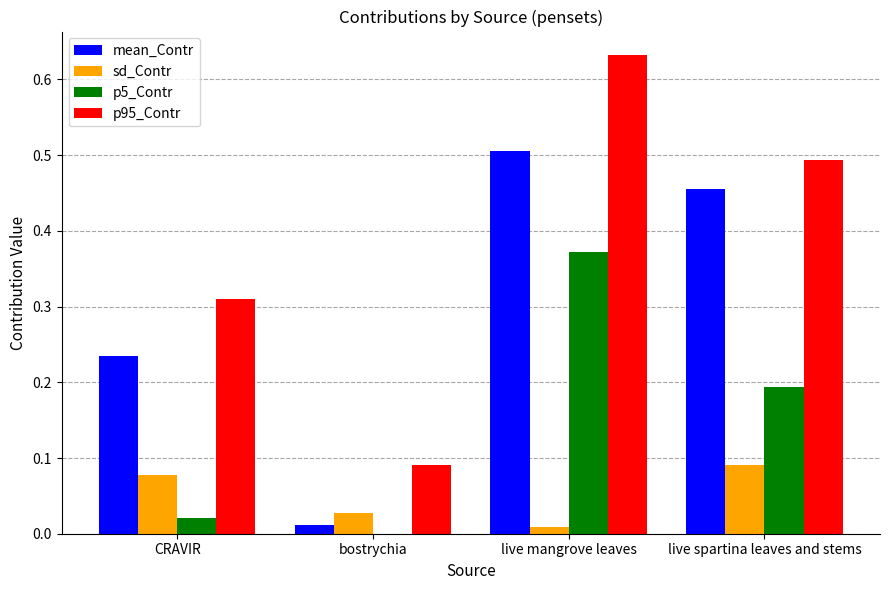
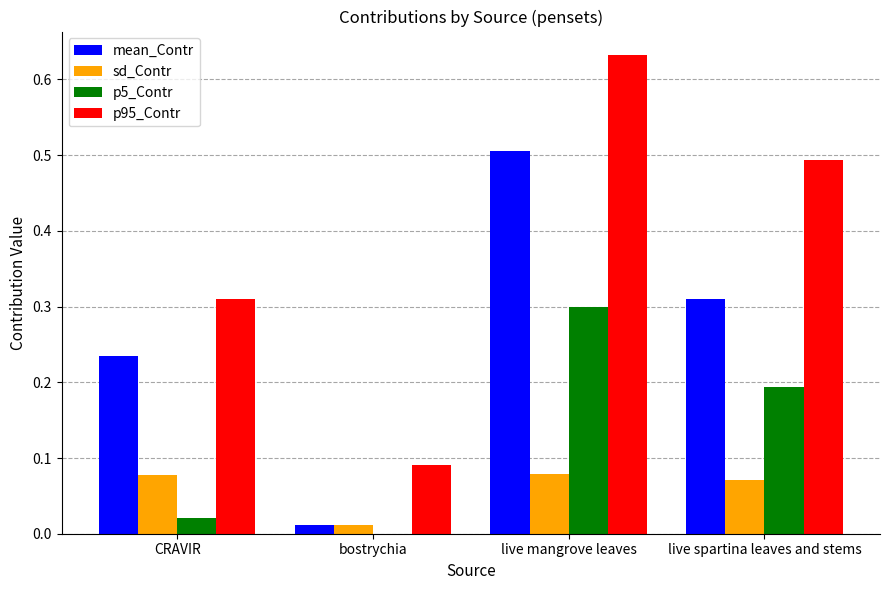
  {
    "mean_Contr": {
      "CRAVIR": 0.23,
      "bostrychia": 0.01,
      "live mangrove leaves": 0.51,
-     "live spartina leaves and stems": 0.46
+     "live spartina leaves and stems": 0.31
    },
    "sd_Contr": {
      "CRAVIR": 0.08,
-     "bostrychia": 0.03,
-     "live mangrove leaves": 0.01,
-     "live spartina leaves and stems": 0.09
+     "bostrychia": 0.01,
+     "live mangrove leaves": 0.08,
+     "live spartina leaves and stems": 0.07
    },
    "p5_Contr": {
      "CRAVIR": 0.02,
-     "live mangrove leaves": 0.37,
+     "live mangrove leaves": 0.30,
      "live spartina leaves and stems": 0.19
    },
    "p95_Contr": {
      "CRAVIR": 0.31,
      "bostrychia": 0.09,
      "live mangrove leaves": 0.63,
      "live spartina leaves and stems": 0.49
    }
  }
